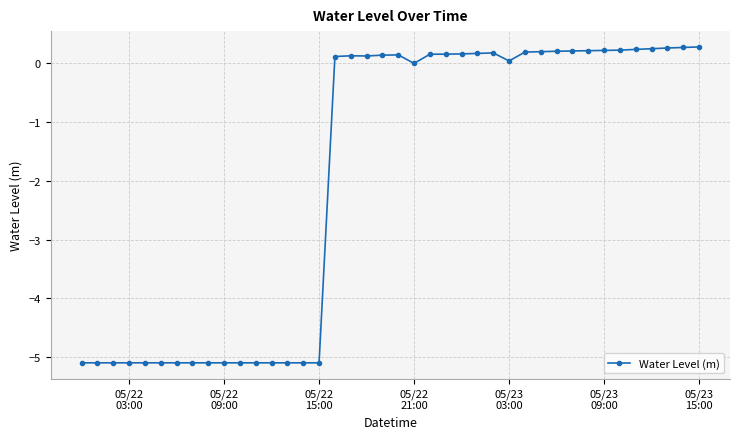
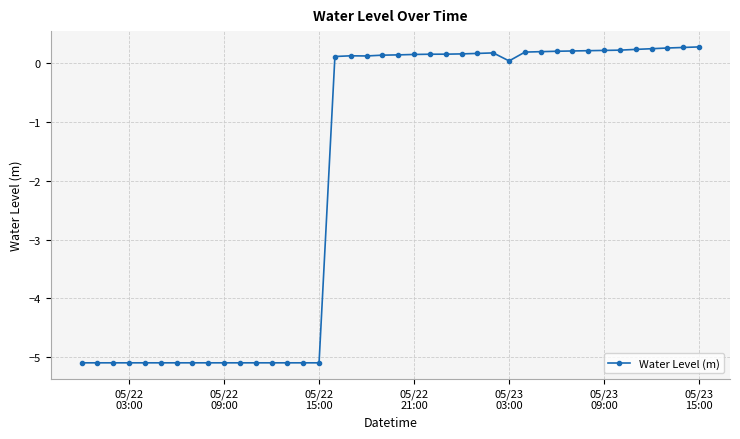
  {
    "05/22 03:00": -5.1,
    "05/22 09:00": -5.1,
    "05/22 15:00": -5.1,
-   "05/22 21:00": 0.0,
+   "05/22 21:00": 0.2,
    "05/23 03:00": 0.0,
    "05/23 09:00": 0.2,
    "05/23 15:00": 0.3
  }
